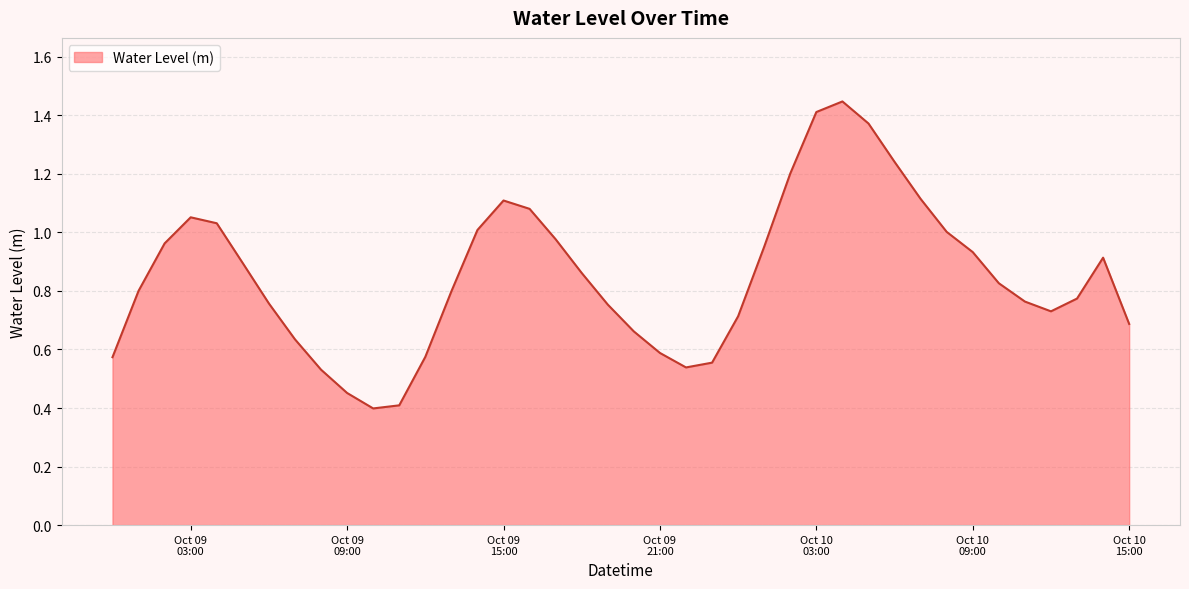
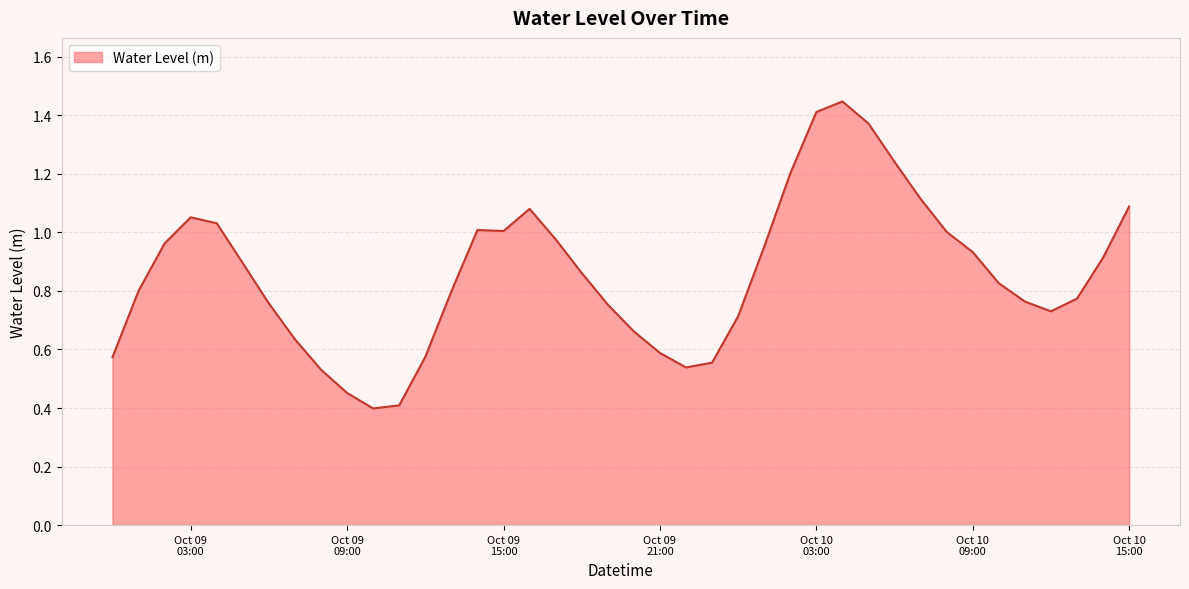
  {
    "Oct 09 03:00": 1.05,
    "Oct 09 09:00": 0.45,
-   "Oct 09 15:00": 1.11,
+   "Oct 09 15:00": 1.00,
    "Oct 09 21:00": 0.59,
    "Oct 10 03:00": 1.41,
    "Oct 10 09:00": 0.93,
-   "Oct 10 15:00": 0.69
+   "Oct 10 15:00": 1.09
  }
